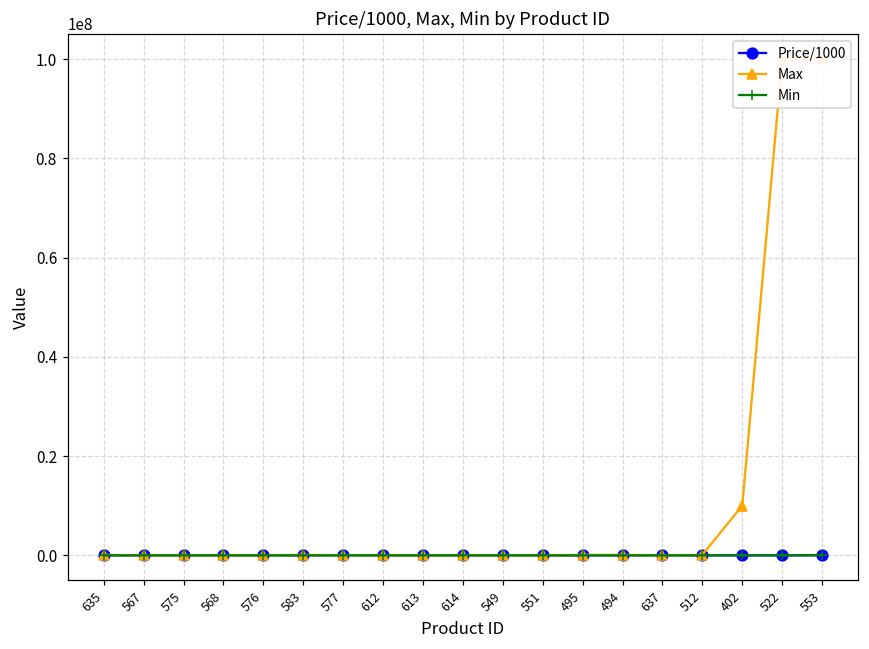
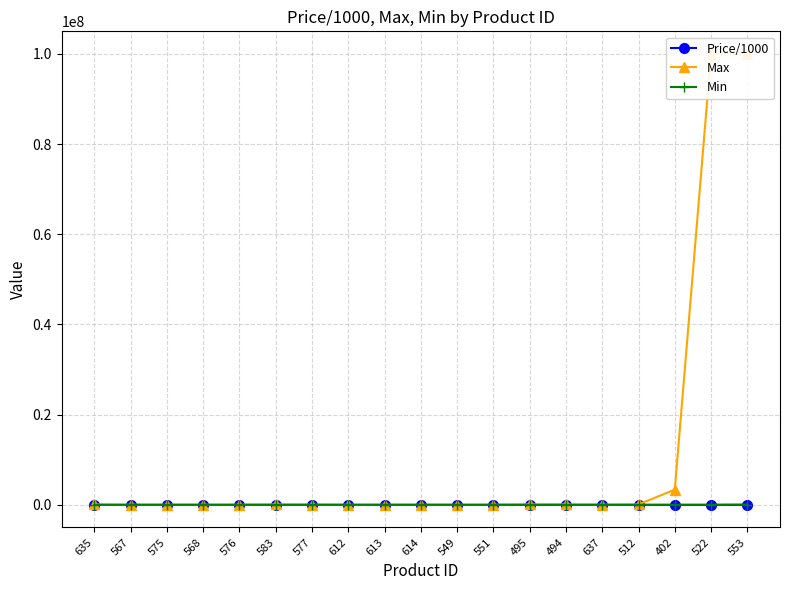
  {
    "Min": {
      "402": 0,
      "522": 0,
      "553": 0
    },
    "Max": {
-     "402": 10000000
+     "402": 3000000
    }
  }
